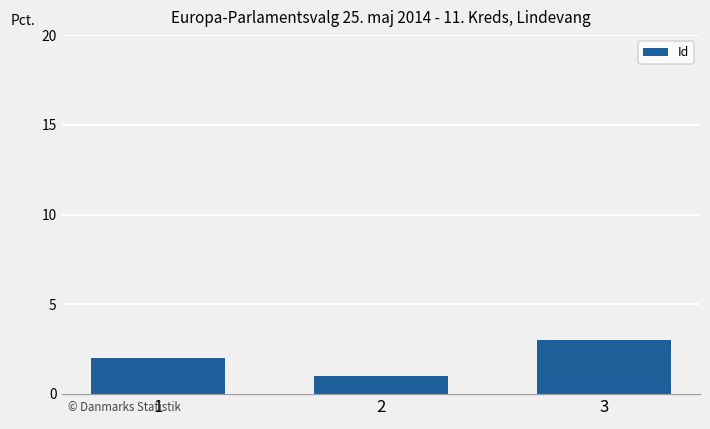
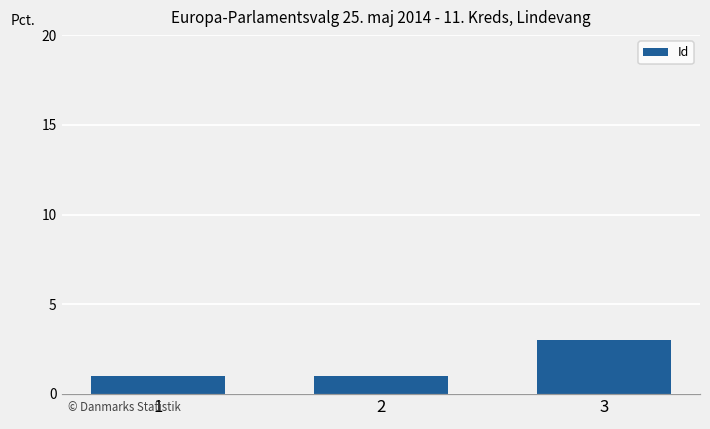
  {
-   "1": 2,
+   "1": 1,
    "2": 1,
    "3": 3
  }
